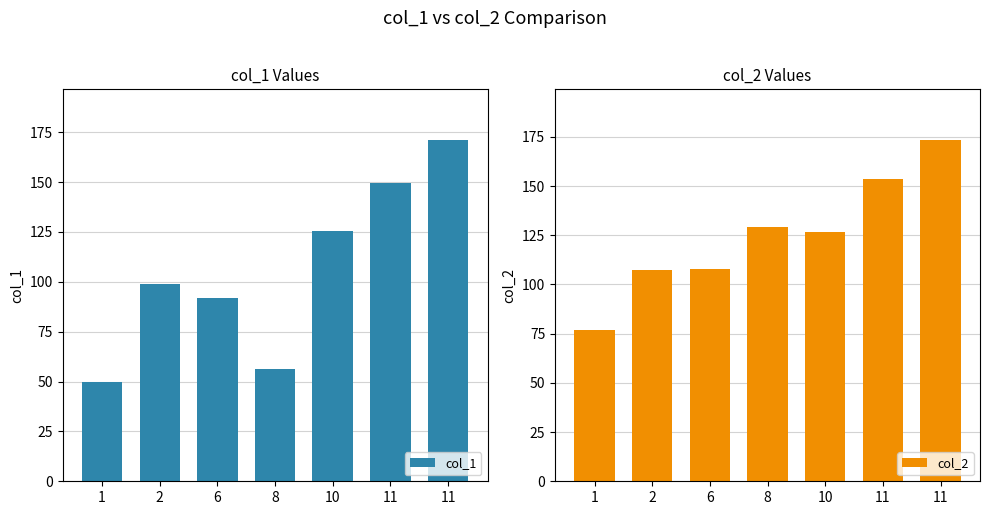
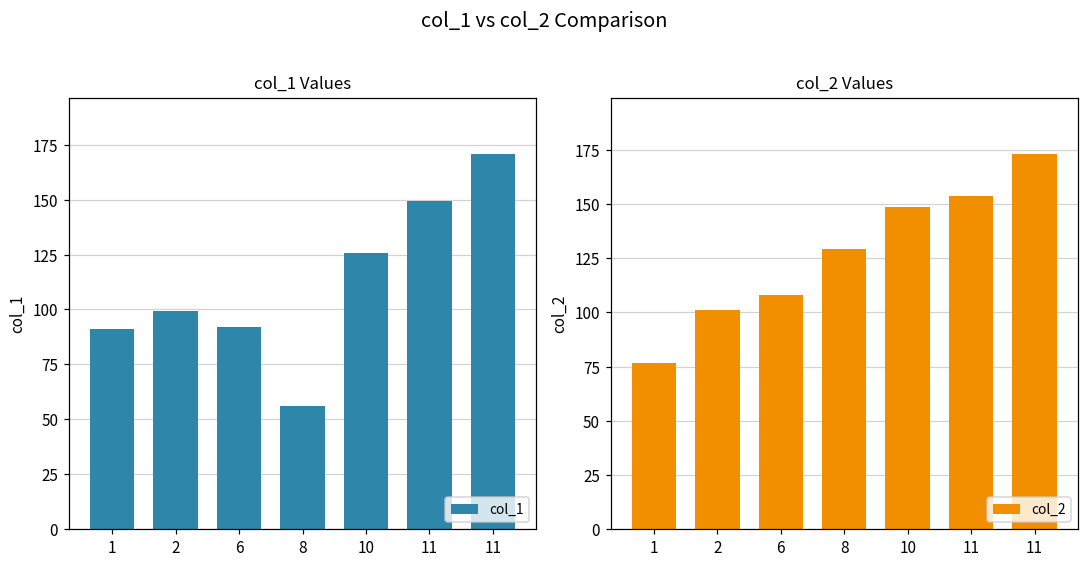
  {
    "col_1 Values": {
-     "1": 50,
+     "1": 91,
      "2": 99,
      "6": 92,
      "8": 56,
      "10": 126
    },
    "col_2 Values": {
      "1": 77,
-     "2": 107,
+     "2": 101,
      "6": 108,
      "8": 129,
-     "10": 127
+     "10": 149
    }
  }
